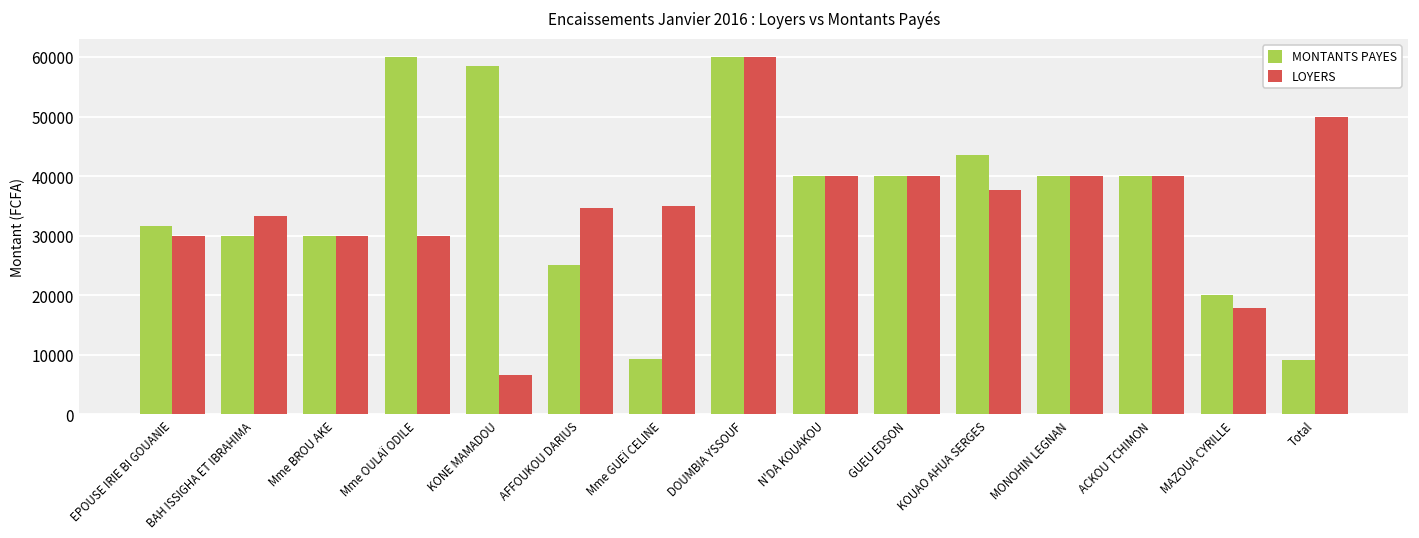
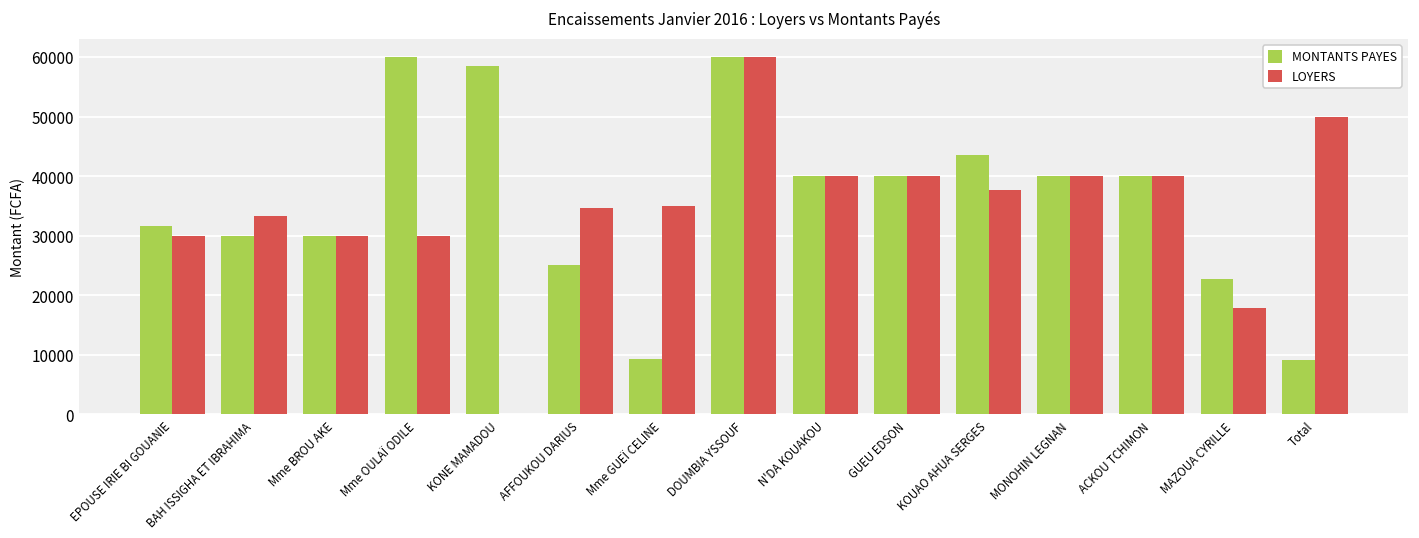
  {
    "MONTANTS PAYES": {
      "EPOUSE IRIE BI GOUANIE": 32000,
      "BAH ISSIGHA ET IBRAHIMA": 30000,
      "Mme BROU AKE": 30000,
      "Mme OULAÏ ODILE": 60000,
      "KONE MAMADOU": 58000,
      "AFFOUKOU DARIUS": 25000,
      "Mme GUEÏ CELINE": 9000,
      "DOUMBIA YSSOUF": 60000,
      "N'DA KOUAKOU": 40000,
      "GUEU EDSON": 40000,
      "KOUAO AHUA SERGES": 43000,
      "MONOHIN LEGNAN": 40000,
      "ACKOU TCHIMON": 40000,
-     "MAZOUA CYRILLE": 20000,
+     "MAZOUA CYRILLE": 23000,
      "Total": 9000
    },
    "LOYERS": {
      "EPOUSE IRIE BI GOUANIE": 30000,
      "BAH ISSIGHA ET IBRAHIMA": 33000,
      "Mme BROU AKE": 30000,
      "Mme OULAÏ ODILE": 30000,
-     "KONE MAMADOU": 7000,
+     "KONE MAMADOU": 0,
      "AFFOUKOU DARIUS": 35000,
      "Mme GUEÏ CELINE": 35000,
      "DOUMBIA YSSOUF": 60000,
      "N'DA KOUAKOU": 40000,
      "GUEU EDSON": 40000,
      "KOUAO AHUA SERGES": 38000,
      "MONOHIN LEGNAN": 40000,
      "ACKOU TCHIMON": 40000,
      "MAZOUA CYRILLE": 18000,
      "Total": 50000
    }
  }
